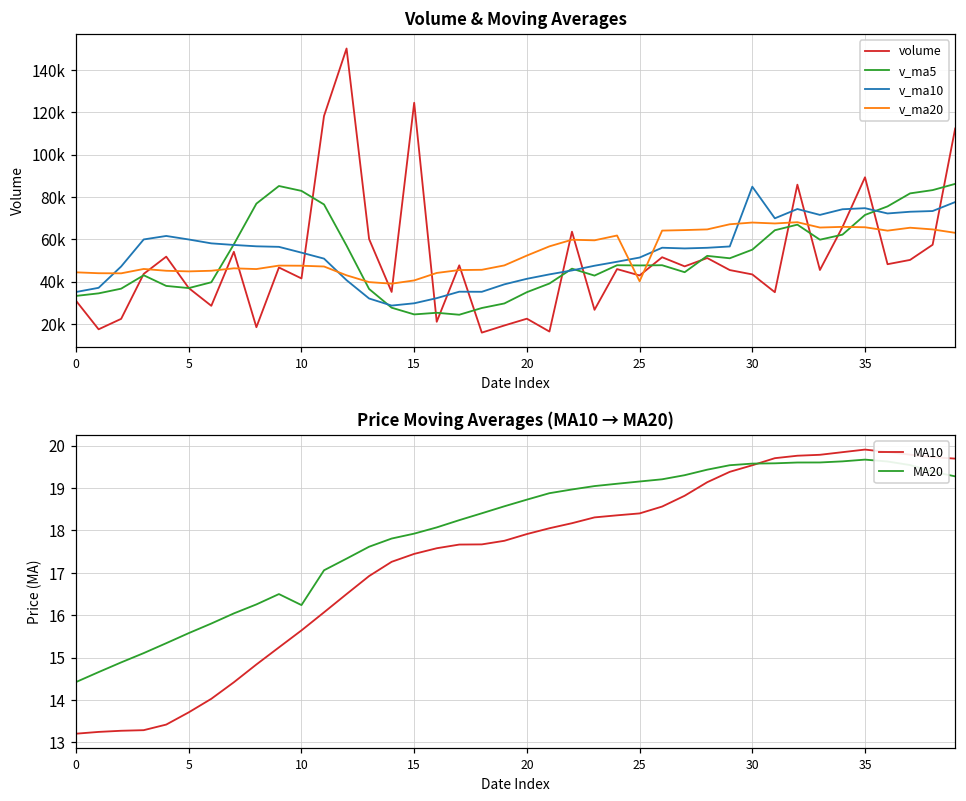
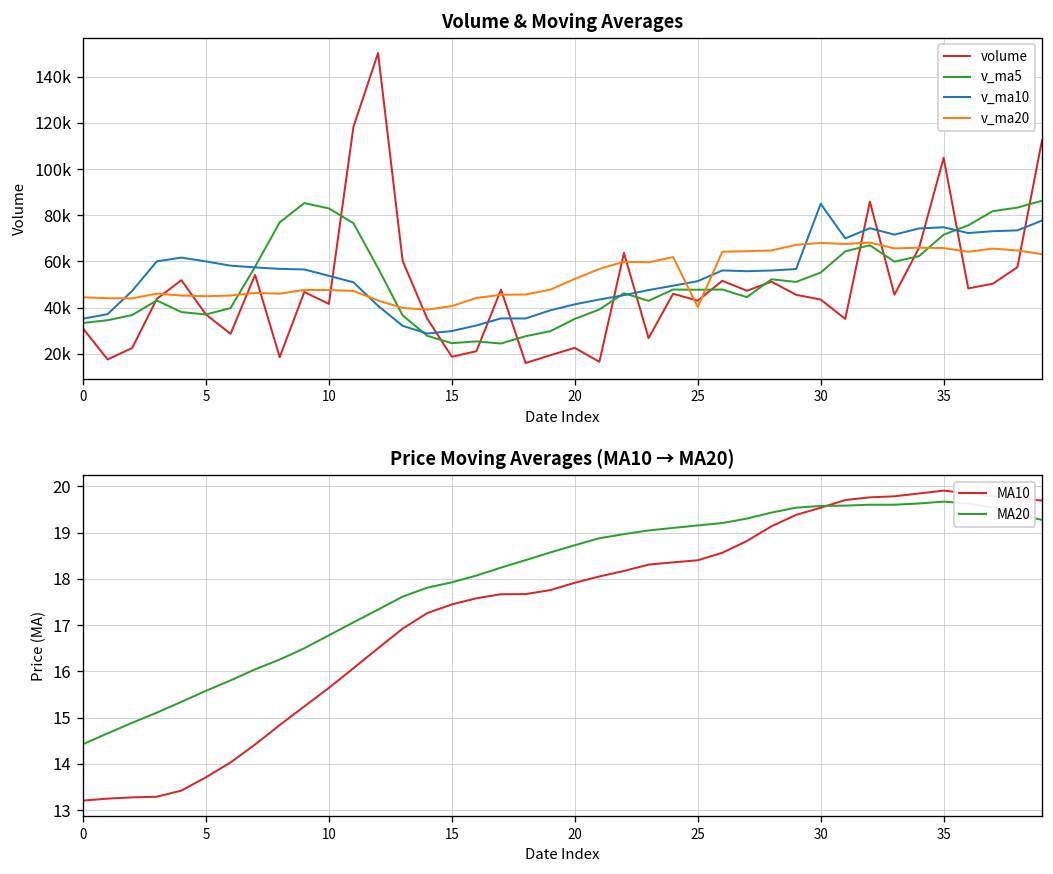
  {
    "Volume & Moving Averages": {
      "volume": {
        "0": 31000,
        "10": 42000,
-       "15": 125000,
+       "15": 19000,
        "20": 23000,
        "25": 43000,
        "30": 43000,
-       "35": 89000
+       "35": 105000
      },
      "v_ma5": {
        "0": 33000,
        "10": 83000,
        "15": 25000,
        "20": 35000,
        "25": 48000,
        "30": 55000,
        "35": 72000
      },
      "v_ma10": {
        "0": 35000,
        "5": 60000,
        "10": 54000,
        "15": 30000,
        "20": 41000,
        "25": 51000,
        "30": 85000,
        "35": 75000
      },
      "v_ma20": {
        "0": 44000,
        "5": 45000,
        "10": 48000,
        "15": 41000,
        "20": 52000,
        "25": 40000,
        "30": 68000,
        "35": 66000
      }
    },
    "Price Moving Averages (MA10 → MA20)": {
      "MA10": {
        "0": 13.2,
        "5": 13.7,
        "10": 15.6,
        "15": 17.4,
        "20": 17.9,
        "25": 18.4,
        "35": 19.9
      },
      "MA20": {
        "0": 14.4,
        "5": 15.6,
-       "10": 16.2,
+       "10": 16.8,
        "15": 17.9,
        "20": 18.7,
        "25": 19.2,
        "35": 19.7
      }
    }
  }
